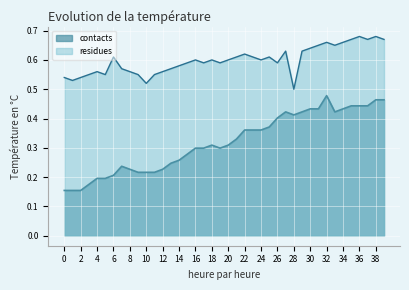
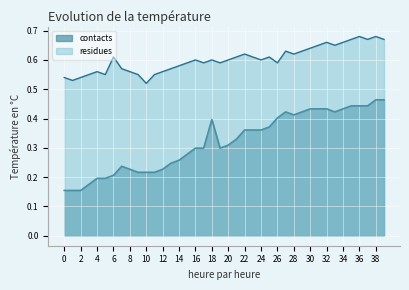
  {
    "contacts": {
      "0": 0.15,
      "2": 0.15,
      "4": 0.20,
      "6": 0.21,
      "8": 0.23,
      "10": 0.22,
      "12": 0.23,
      "14": 0.26,
      "16": 0.30,
-     "18": 0.31,
+     "18": 0.40,
      "20": 0.31,
      "22": 0.36,
      "24": 0.36,
      "26": 0.40,
      "28": 0.41,
      "30": 0.43,
-     "32": 0.48,
+     "32": 0.43,
      "34": 0.43,
      "36": 0.44,
      "38": 0.46
    },
    "residues": {
      "0": 0.54,
      "2": 0.54,
      "4": 0.56,
      "8": 0.56,
      "10": 0.52,
      "12": 0.56,
      "14": 0.58,
      "16": 0.60,
      "18": 0.60,
      "20": 0.60,
      "22": 0.62,
      "24": 0.60,
      "26": 0.59,
-     "28": 0.50,
+     "28": 0.62,
      "30": 0.64,
      "32": 0.66,
      "34": 0.66,
      "36": 0.68,
      "38": 0.68
    }
  }
